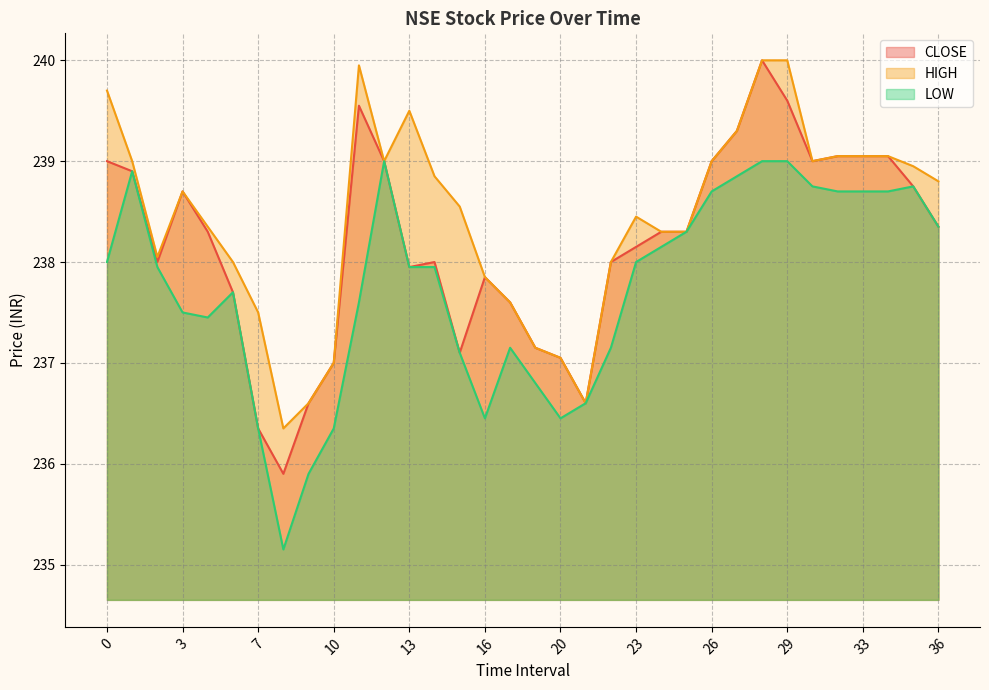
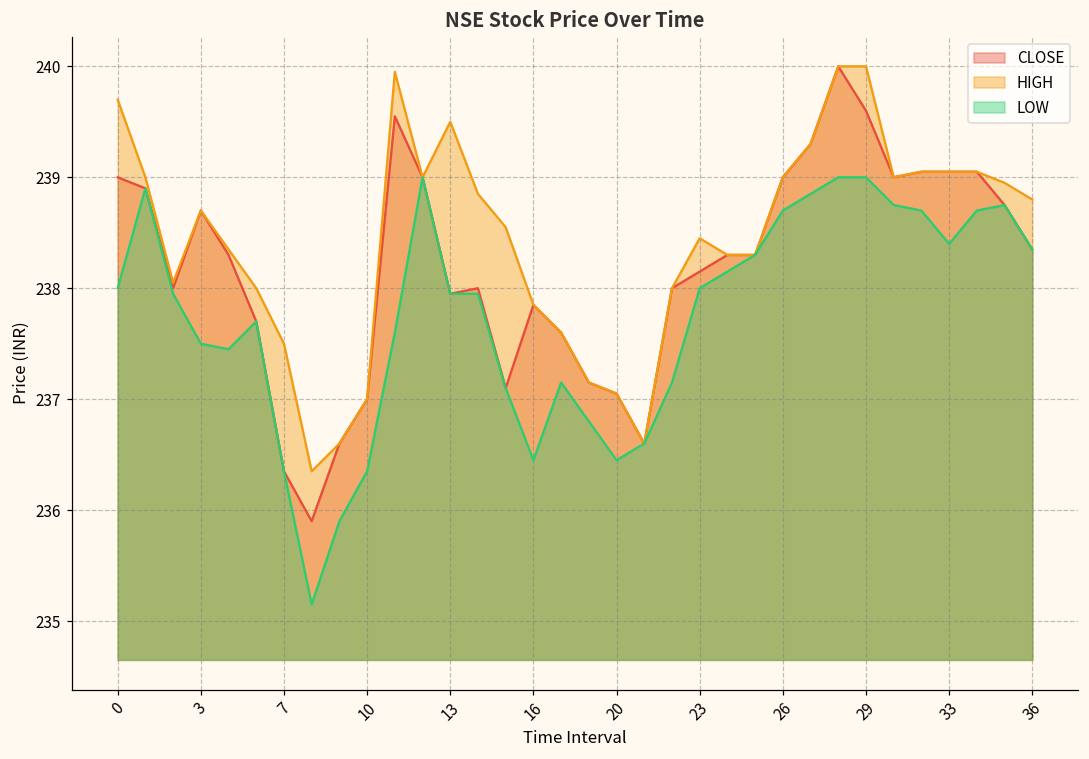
  {
    "LOW": {
      "0": 238.0,
      "3": 237.5,
-     "33": 238.7
+     "33": 238.4
    }
  }
